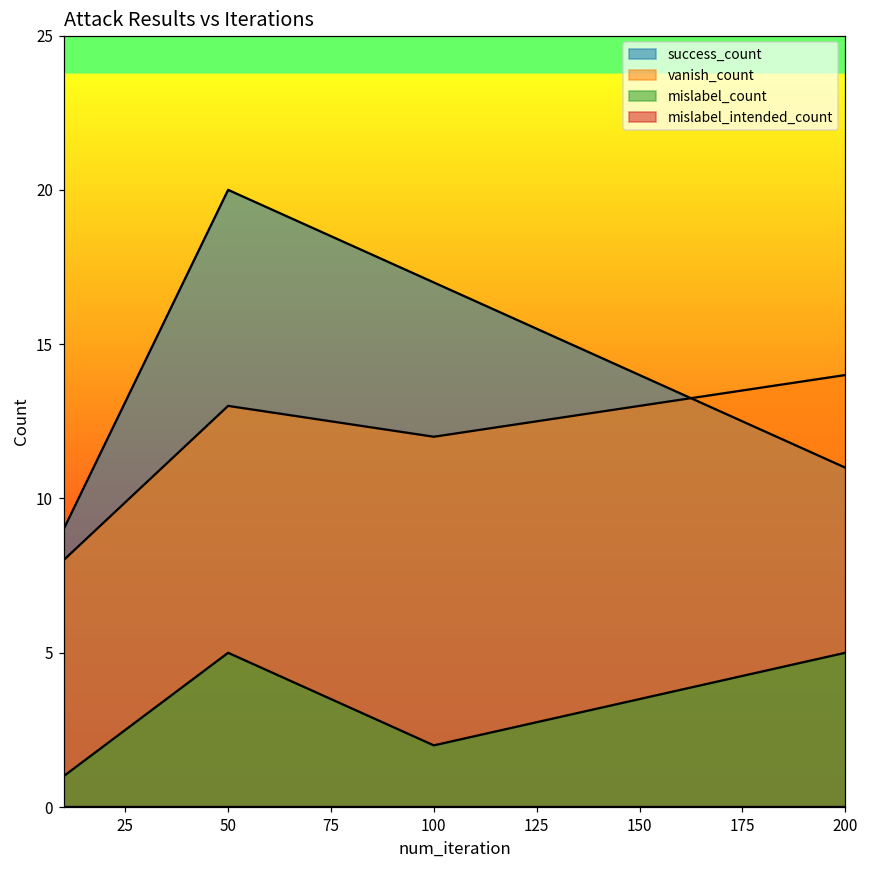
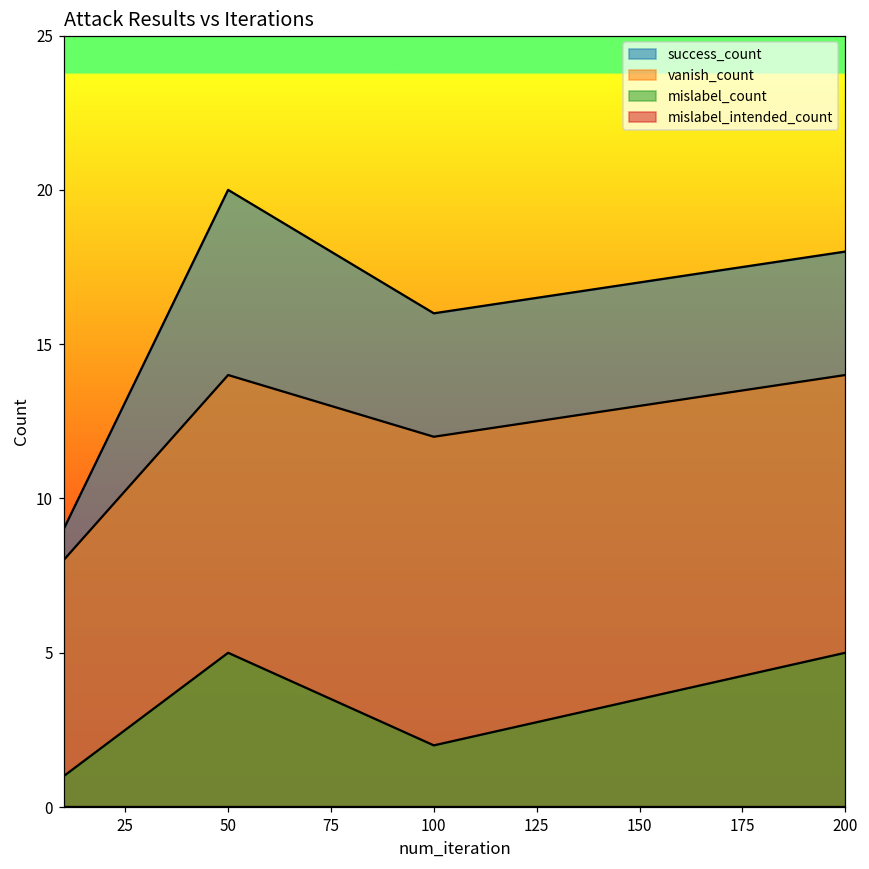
  {
    "success_count": {
      "50": 20,
-     "100": 17,
-     "200": 11
+     "100": 16,
+     "200": 18
    },
    "vanish_count": {
-     "50": 13,
+     "50": 14,
      "100": 12,
      "200": 14
    },
    "mislabel_count": {
      "50": 5,
      "100": 2,
      "200": 5
    },
    "mislabel_intended_count": {
      "50": 0,
      "100": 0,
      "200": 0
    }
  }
